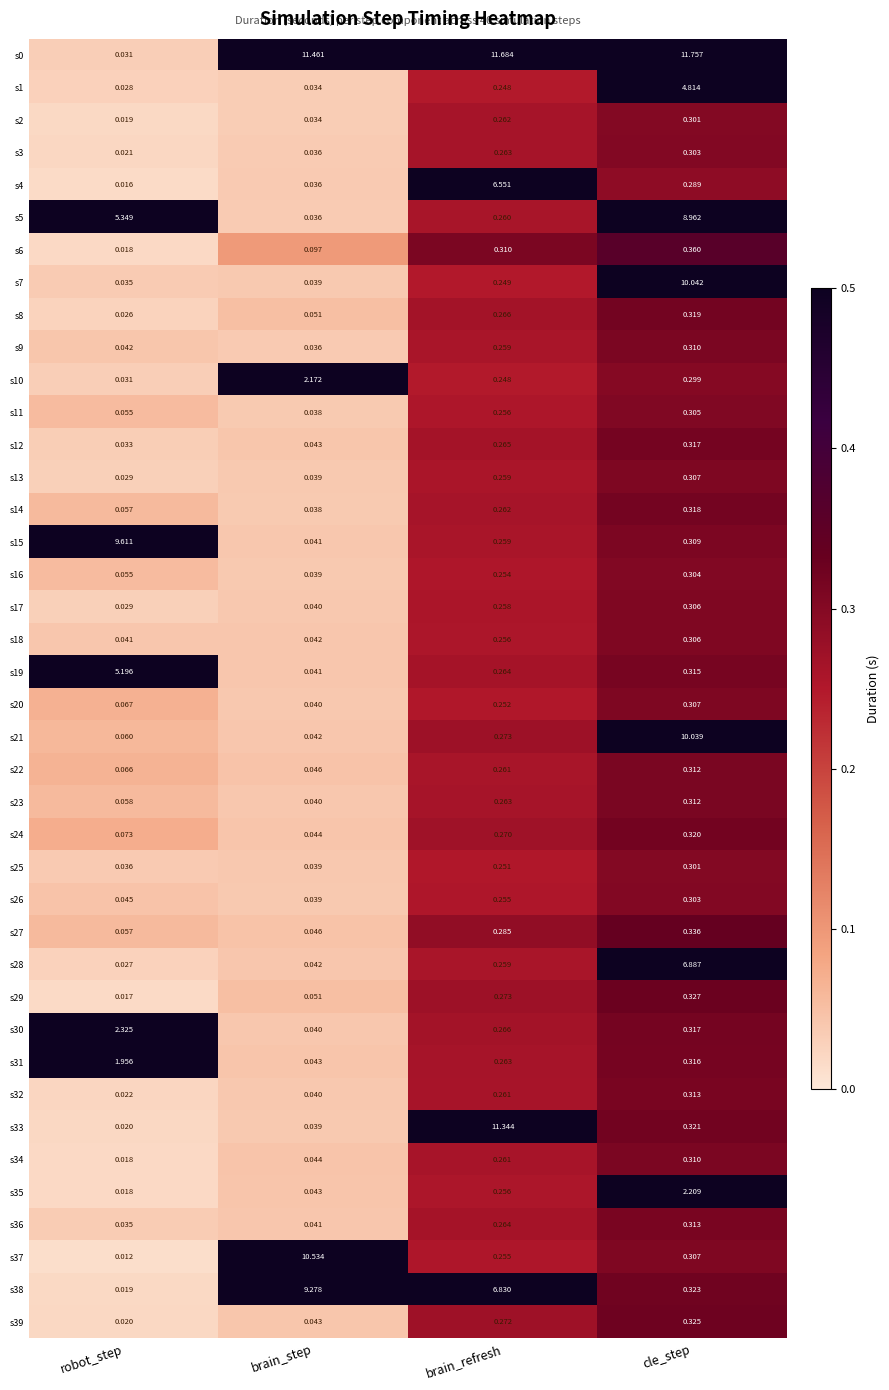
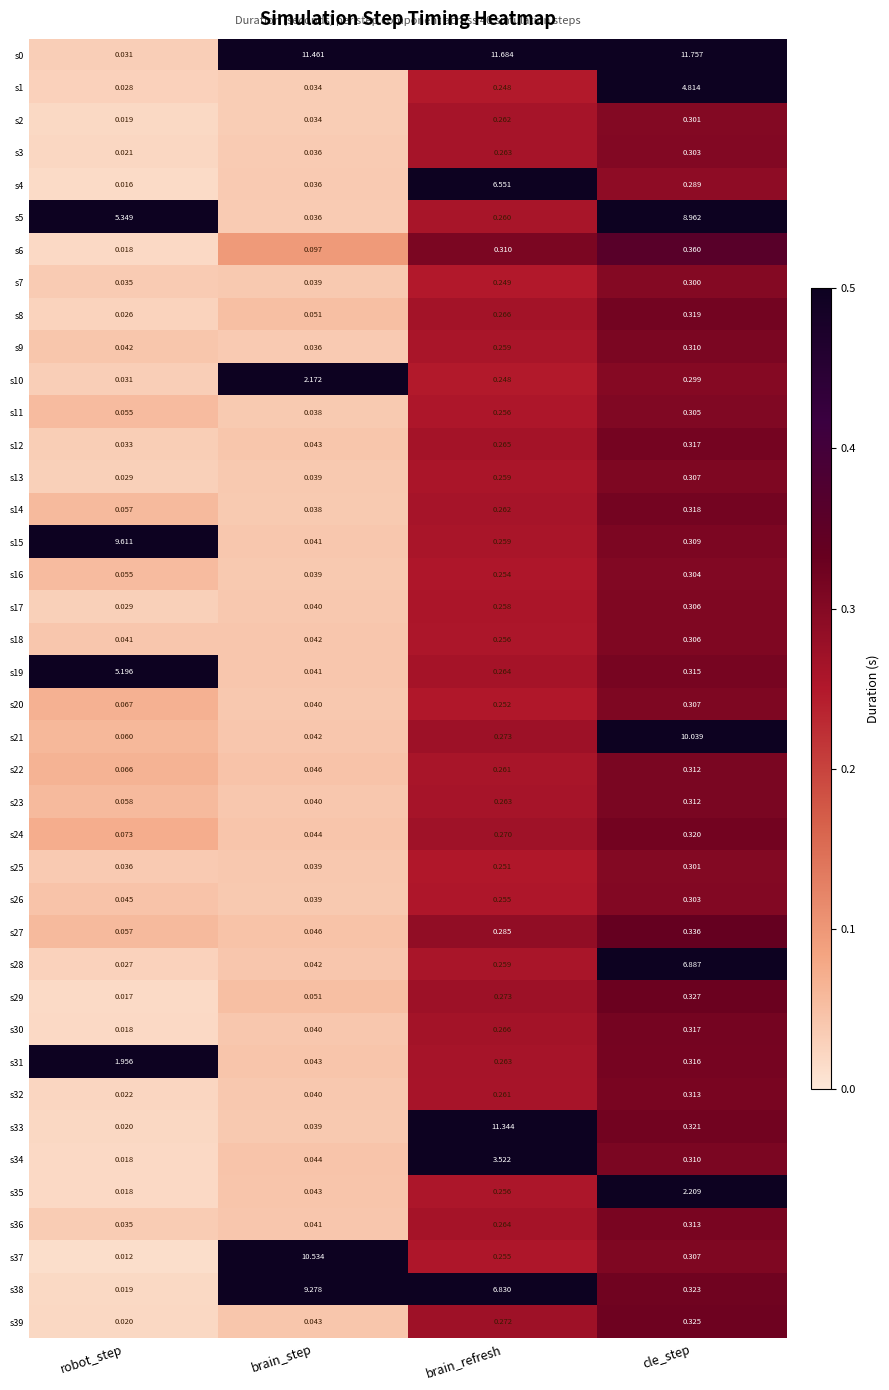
  {
    "s0": {
      "robot_step": 0.031,
      "brain_step": 11.461,
      "brain_refresh": 11.684,
      "cle_step": 11.757
    },
    "s1": {
      "robot_step": 0.028,
      "brain_step": 0.034,
      "brain_refresh": 0.248,
      "cle_step": 4.814
    },
    "s2": {
      "robot_step": 0.019,
      "brain_step": 0.034,
      "brain_refresh": 0.262,
      "cle_step": 0.301
    },
    "s3": {
      "robot_step": 0.021,
      "brain_step": 0.036,
      "brain_refresh": 0.263,
      "cle_step": 0.303
    },
    "s4": {
      "robot_step": 0.016,
      "brain_step": 0.036,
      "brain_refresh": 6.551,
      "cle_step": 0.289
    },
    "s5": {
      "robot_step": 5.349,
      "brain_step": 0.036,
      "brain_refresh": 0.260,
      "cle_step": 8.962
    },
    "s6": {
      "robot_step": 0.018,
      "brain_step": 0.097,
      "brain_refresh": 0.310,
      "cle_step": 0.360
    },
    "s7": {
      "robot_step": 0.035,
      "brain_step": 0.039,
      "brain_refresh": 0.249,
-     "cle_step": 10.042
+     "cle_step": 0.300
    },
    "s8": {
      "robot_step": 0.026,
      "brain_step": 0.051,
      "brain_refresh": 0.266,
      "cle_step": 0.319
    },
    "s9": {
      "robot_step": 0.042,
      "brain_step": 0.036,
      "brain_refresh": 0.259,
      "cle_step": 0.310
    },
    "s10": {
      "robot_step": 0.031,
      "brain_step": 2.172,
      "brain_refresh": 0.248,
      "cle_step": 0.299
    },
    "s11": {
      "robot_step": 0.055,
      "brain_step": 0.038,
      "brain_refresh": 0.256,
      "cle_step": 0.305
    },
    "s12": {
      "robot_step": 0.033,
      "brain_step": 0.043,
      "brain_refresh": 0.265,
      "cle_step": 0.317
    },
    "s13": {
      "robot_step": 0.029,
      "brain_step": 0.039,
      "brain_refresh": 0.259,
      "cle_step": 0.307
    },
    "s14": {
      "robot_step": 0.057,
      "brain_step": 0.038,
      "brain_refresh": 0.262,
      "cle_step": 0.318
    },
    "s15": {
      "robot_step": 9.611,
      "brain_step": 0.041,
      "brain_refresh": 0.259,
      "cle_step": 0.309
    },
    "s16": {
      "robot_step": 0.055,
      "brain_step": 0.039,
      "brain_refresh": 0.254,
      "cle_step": 0.304
    },
    "s17": {
      "robot_step": 0.029,
      "brain_step": 0.040,
      "brain_refresh": 0.258,
      "cle_step": 0.306
    },
    "s18": {
      "robot_step": 0.041,
      "brain_step": 0.042,
      "brain_refresh": 0.256,
      "cle_step": 0.306
    },
    "s19": {
      "robot_step": 5.196,
      "brain_step": 0.041,
      "brain_refresh": 0.264,
      "cle_step": 0.315
    },
    "s20": {
      "robot_step": 0.067,
      "brain_step": 0.040,
      "brain_refresh": 0.252,
      "cle_step": 0.307
    },
    "s21": {
      "robot_step": 0.060,
      "brain_step": 0.042,
      "brain_refresh": 0.273,
      "cle_step": 10.039
    },
    "s22": {
      "robot_step": 0.066,
      "brain_step": 0.046,
      "brain_refresh": 0.261,
      "cle_step": 0.312
    },
    "s23": {
      "robot_step": 0.058,
      "brain_step": 0.040,
      "brain_refresh": 0.263,
      "cle_step": 0.312
    },
    "s24": {
      "robot_step": 0.073,
      "brain_step": 0.044,
      "brain_refresh": 0.270,
      "cle_step": 0.320
    },
    "s25": {
      "robot_step": 0.036,
      "brain_step": 0.039,
      "brain_refresh": 0.251,
      "cle_step": 0.301
    },
    "s26": {
      "robot_step": 0.045,
      "brain_step": 0.039,
      "brain_refresh": 0.255,
      "cle_step": 0.303
    },
    "s27": {
      "robot_step": 0.057,
      "brain_step": 0.046,
      "brain_refresh": 0.285,
      "cle_step": 0.336
    },
    "s28": {
      "robot_step": 0.027,
      "brain_step": 0.042,
      "brain_refresh": 0.259,
      "cle_step": 6.887
    },
    "s29": {
      "robot_step": 0.017,
      "brain_step": 0.051,
      "brain_refresh": 0.273,
      "cle_step": 0.327
    },
    "s30": {
-     "robot_step": 2.325,
+     "robot_step": 0.018,
      "brain_step": 0.040,
      "brain_refresh": 0.266,
      "cle_step": 0.317
    },
    "s31": {
      "robot_step": 1.956,
      "brain_step": 0.043,
      "brain_refresh": 0.263,
      "cle_step": 0.316
    },
    "s32": {
      "robot_step": 0.022,
      "brain_step": 0.040,
      "brain_refresh": 0.261,
      "cle_step": 0.313
    },
    "s33": {
      "robot_step": 0.020,
      "brain_step": 0.039,
      "brain_refresh": 11.344,
      "cle_step": 0.321
    },
    "s34": {
      "robot_step": 0.018,
      "brain_step": 0.044,
-     "brain_refresh": 0.261,
+     "brain_refresh": 3.522,
      "cle_step": 0.310
    },
    "s35": {
      "robot_step": 0.018,
      "brain_step": 0.043,
      "brain_refresh": 0.256,
      "cle_step": 2.209
    },
    "s36": {
      "robot_step": 0.035,
      "brain_step": 0.041,
      "brain_refresh": 0.264,
      "cle_step": 0.313
    },
    "s37": {
      "robot_step": 0.012,
      "brain_step": 10.534,
      "brain_refresh": 0.255,
      "cle_step": 0.307
    },
    "s38": {
      "robot_step": 0.019,
      "brain_step": 9.278,
      "brain_refresh": 6.830,
      "cle_step": 0.323
    },
    "s39": {
      "robot_step": 0.020,
      "brain_step": 0.043,
      "brain_refresh": 0.272,
      "cle_step": 0.325
    }
  }
